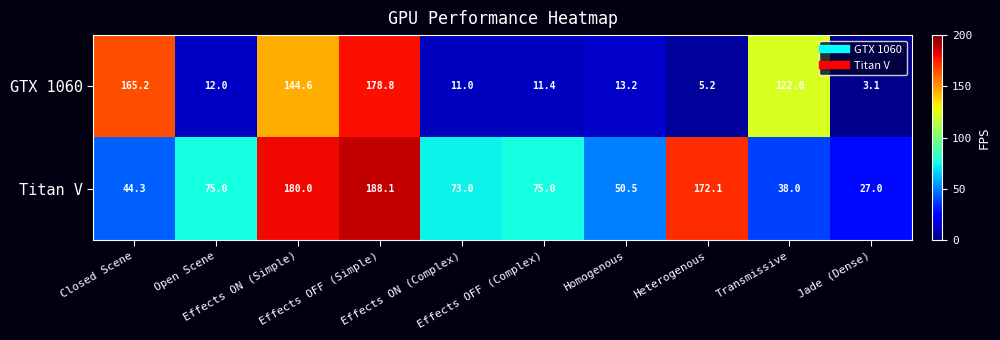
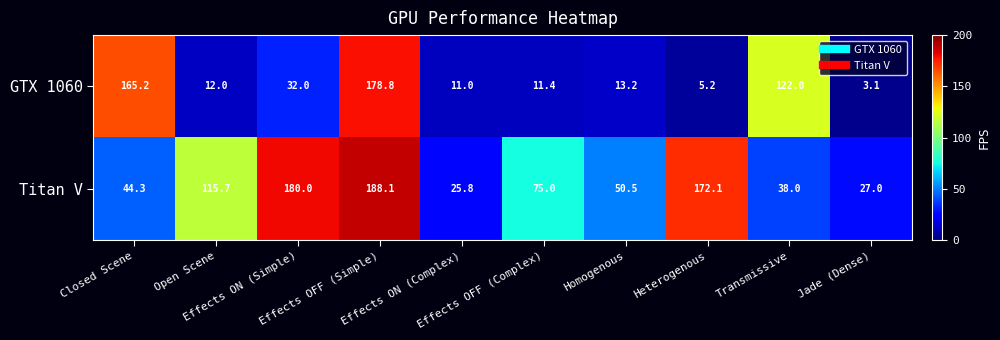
  {
    "GTX 1060": {
      "Closed Scene": 165.2,
      "Open Scene": 12.0,
-     "Effects ON (Simple)": 144.6,
+     "Effects ON (Simple)": 32.0,
      "Effects OFF (Simple)": 178.8,
      "Effects ON (Complex)": 11.0,
      "Effects OFF (Complex)": 11.4,
      "Homogenous": 13.2,
      "Heterogenous": 5.2,
      "Transmissive": 122.0,
      "Jade (Dense)": 3.1
    },
    "Titan V": {
      "Closed Scene": 44.3,
-     "Open Scene": 75.0,
+     "Open Scene": 115.7,
      "Effects ON (Simple)": 180.0,
      "Effects OFF (Simple)": 188.1,
-     "Effects ON (Complex)": 73.0,
+     "Effects ON (Complex)": 25.8,
      "Effects OFF (Complex)": 75.0,
      "Homogenous": 50.5,
      "Heterogenous": 172.1,
      "Transmissive": 38.0,
      "Jade (Dense)": 27.0
    }
  }
